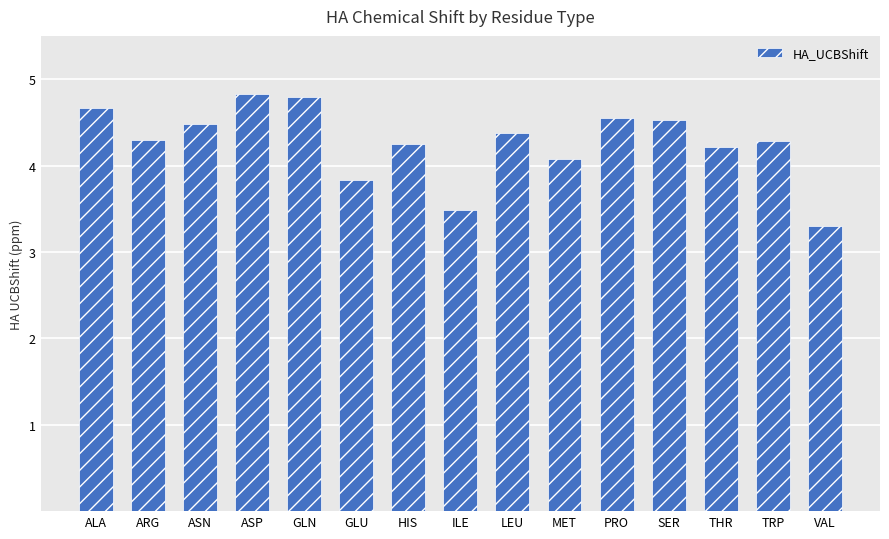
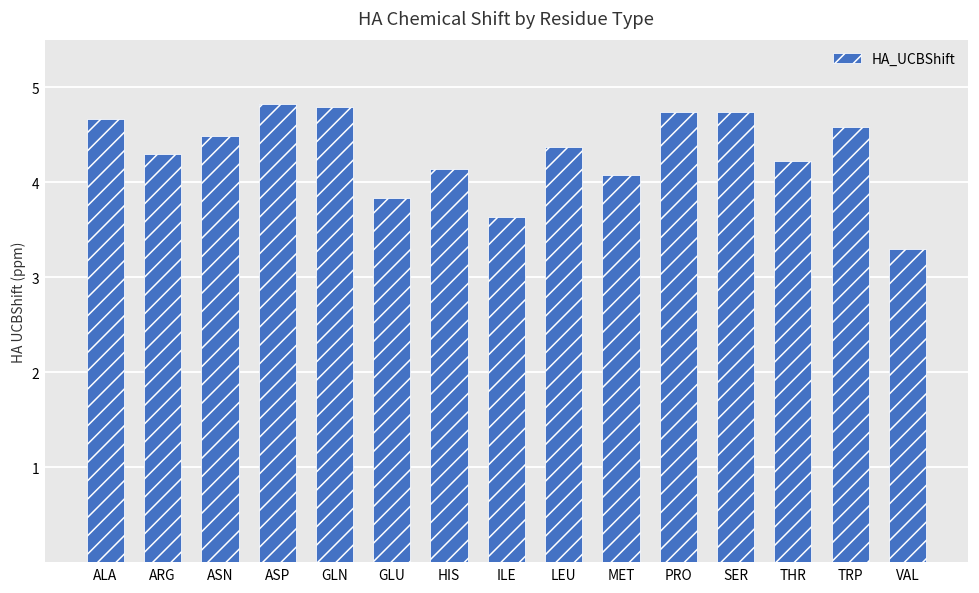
  {
    "ALA": 4.7,
    "ARG": 4.3,
    "ASN": 4.5,
    "ASP": 4.8,
    "GLN": 4.8,
    "GLU": 3.8,
-   "HIS": 4.2,
-   "ILE": 3.5,
+   "HIS": 4.1,
+   "ILE": 3.6,
    "LEU": 4.4,
    "MET": 4.1,
-   "PRO": 4.6,
-   "SER": 4.5,
+   "PRO": 4.7,
+   "SER": 4.7,
    "THR": 4.2,
-   "TRP": 4.3,
+   "TRP": 4.6,
    "VAL": 3.3
  }
